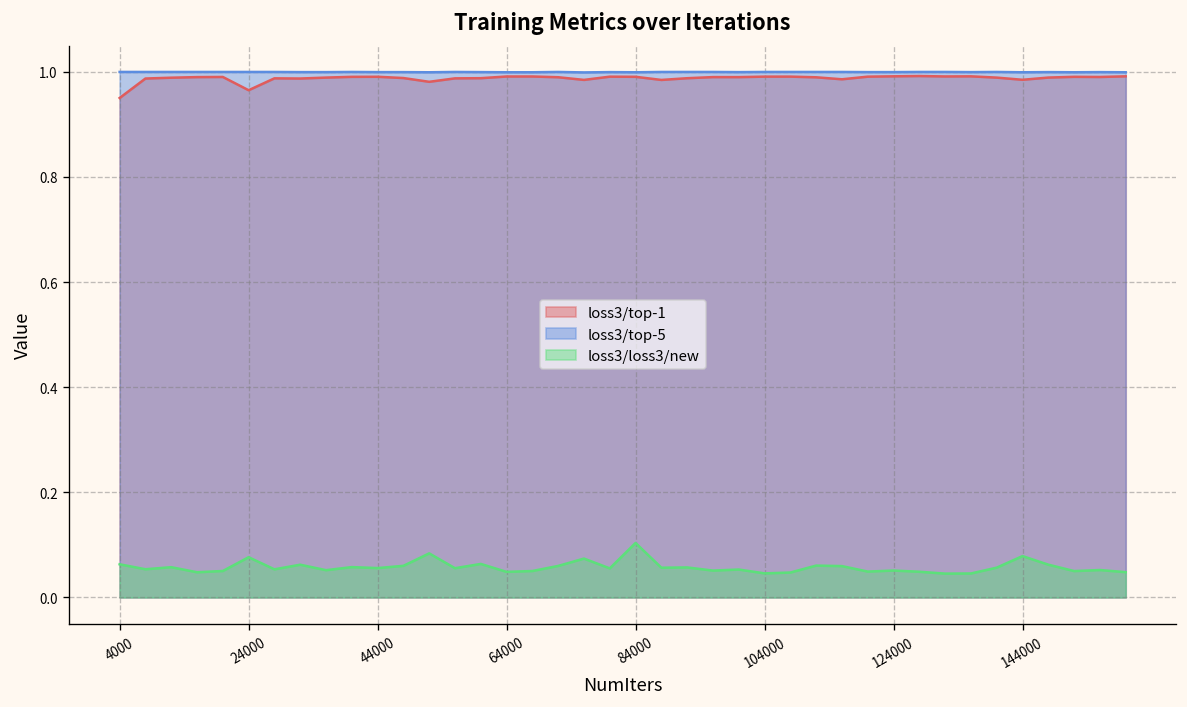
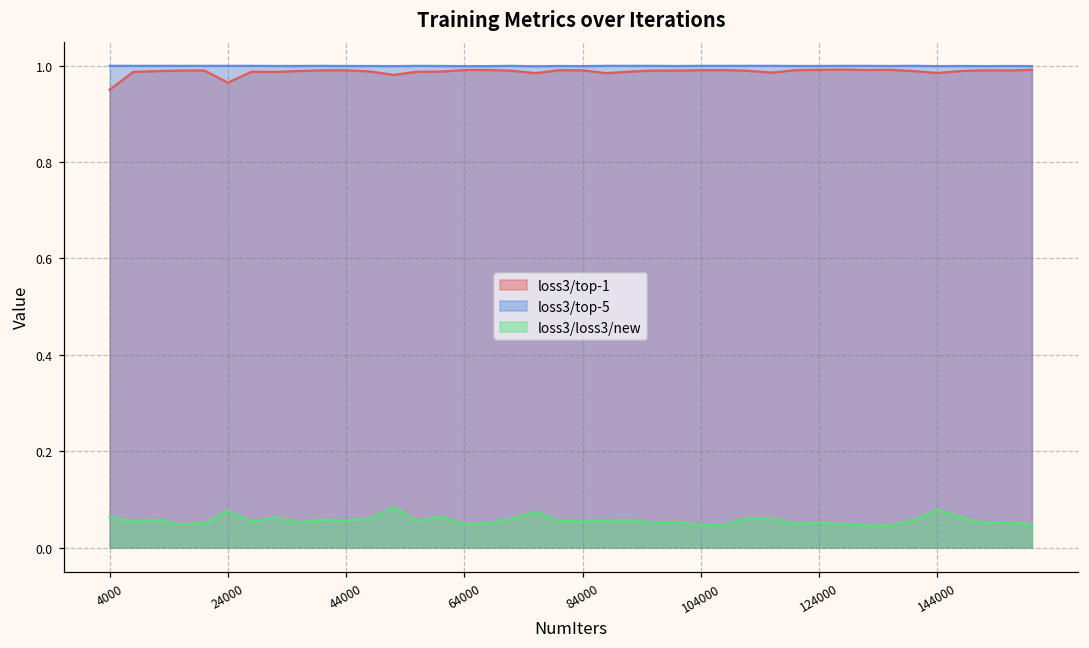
  {
    "loss3/top-1": {
      "4000": 0.95,
      "24000": 0.96,
      "44000": 0.99,
      "64000": 0.99,
      "84000": 0.99,
      "104000": 0.99,
      "124000": 0.99,
      "144000": 0.98
    },
    "loss3/top-5": {
      "4000": 1.00,
      "24000": 1.00,
      "44000": 1.00,
      "64000": 1.00,
      "84000": 1.00,
      "104000": 1.00,
      "124000": 1.00,
      "144000": 1.00
    },
    "loss3/loss3/new": {
      "4000": 0.06,
      "24000": 0.08,
      "44000": 0.06,
      "64000": 0.05,
-     "84000": 0.10,
+     "84000": 0.05,
      "104000": 0.05,
      "124000": 0.05,
      "144000": 0.08
    }
  }
